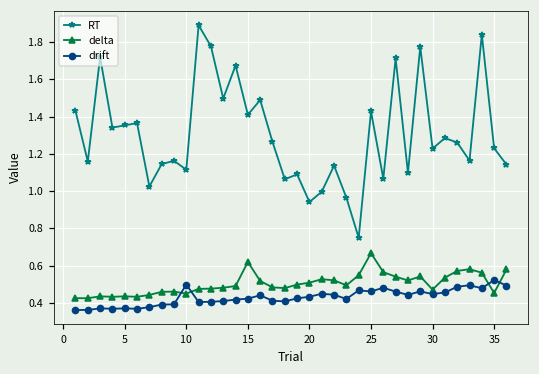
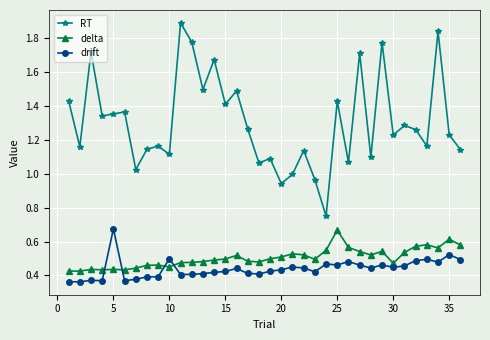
  {
    "RT": {
      "5": 1.35,
      "10": 1.12,
      "15": 1.41,
      "20": 0.94,
      "25": 1.43,
      "30": 1.23,
      "35": 1.23
    },
    "delta": {
      "5": 0.44,
      "10": 0.45,
-     "15": 0.62,
+     "15": 0.50,
      "20": 0.51,
      "25": 0.67,
      "30": 0.47,
-     "35": 0.45
+     "35": 0.61
    },
    "drift": {
-     "5": 0.37,
+     "5": 0.67,
      "10": 0.50,
      "15": 0.42,
      "20": 0.43,
      "25": 0.46,
      "30": 0.45,
      "35": 0.52
    }
  }
